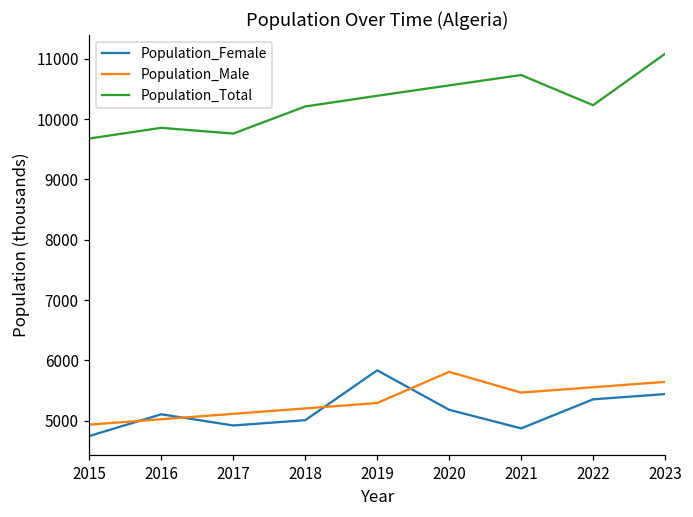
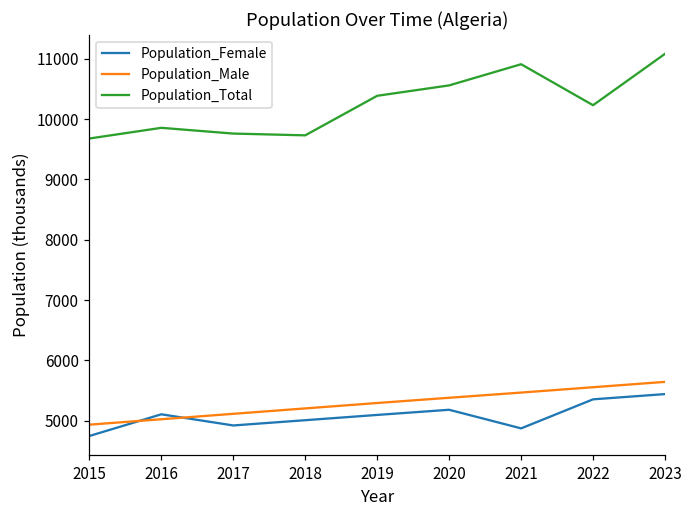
  {
    "Population_Female": {
      "2015": 4700,
      "2016": 5100,
      "2017": 4900,
      "2018": 5000,
-     "2019": 5800,
+     "2019": 5100,
      "2020": 5200,
      "2021": 4900,
      "2022": 5400,
      "2023": 5400
    },
    "Population_Male": {
      "2015": 4900,
      "2016": 5000,
      "2017": 5100,
      "2018": 5200,
      "2019": 5300,
-     "2020": 5800,
+     "2020": 5400,
      "2021": 5500,
      "2022": 5600,
      "2023": 5600
    },
    "Population_Total": {
      "2015": 9700,
      "2016": 9900,
      "2017": 9800,
-     "2018": 10200,
+     "2018": 9700,
      "2019": 10400,
      "2020": 10600,
-     "2021": 10700,
+     "2021": 10900,
      "2022": 10200,
      "2023": 11100
    }
  }
